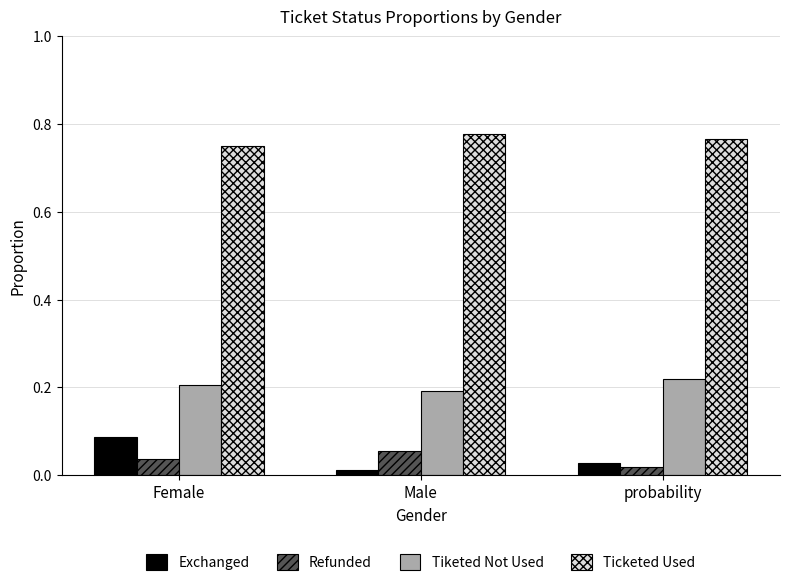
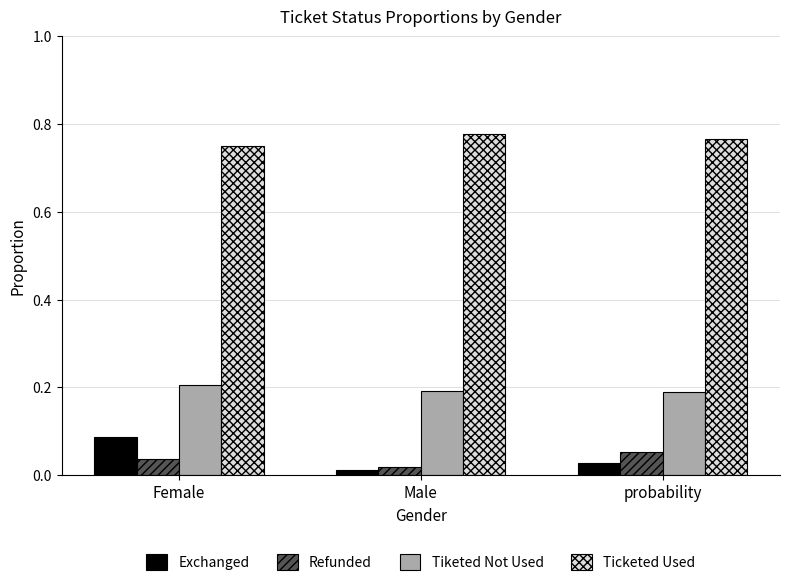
  {
    "Exchanged": {
      "Female": 0.09,
      "Male": 0.01,
      "probability": 0.03
    },
    "Refunded": {
      "Female": 0.04,
-     "Male": 0.06,
-     "probability": 0.02
+     "Male": 0.02,
+     "probability": 0.05
    },
    "Tiketed Not Used": {
      "Female": 0.21,
      "Male": 0.19,
-     "probability": 0.22
+     "probability": 0.19
    },
    "Ticketed Used": {
      "Female": 0.75,
      "Male": 0.78,
      "probability": 0.77
    }
  }
